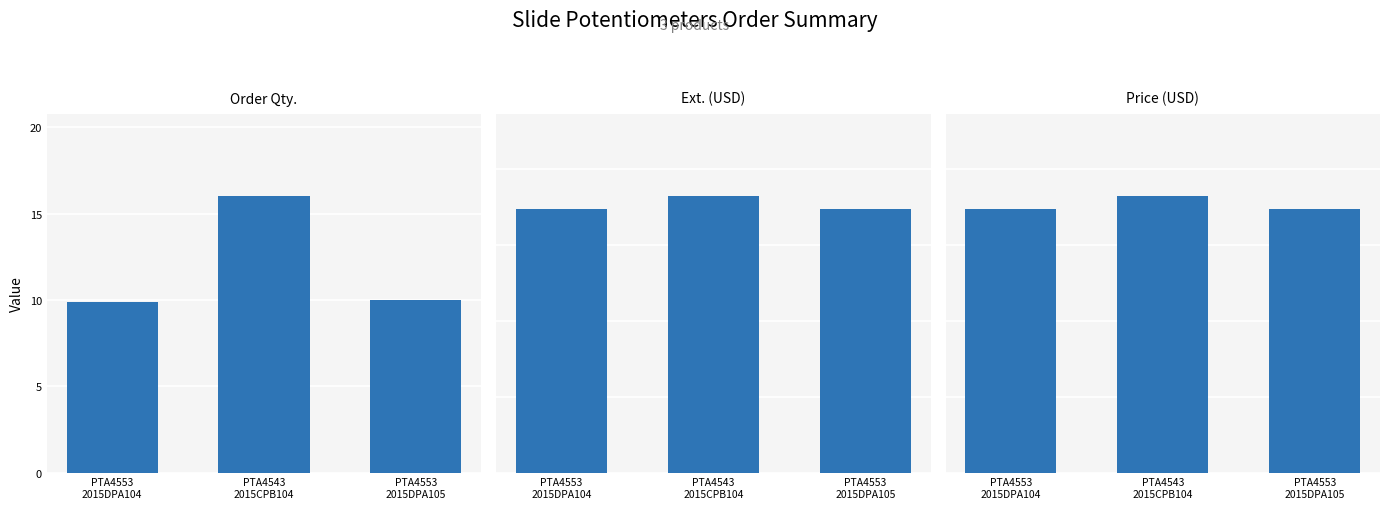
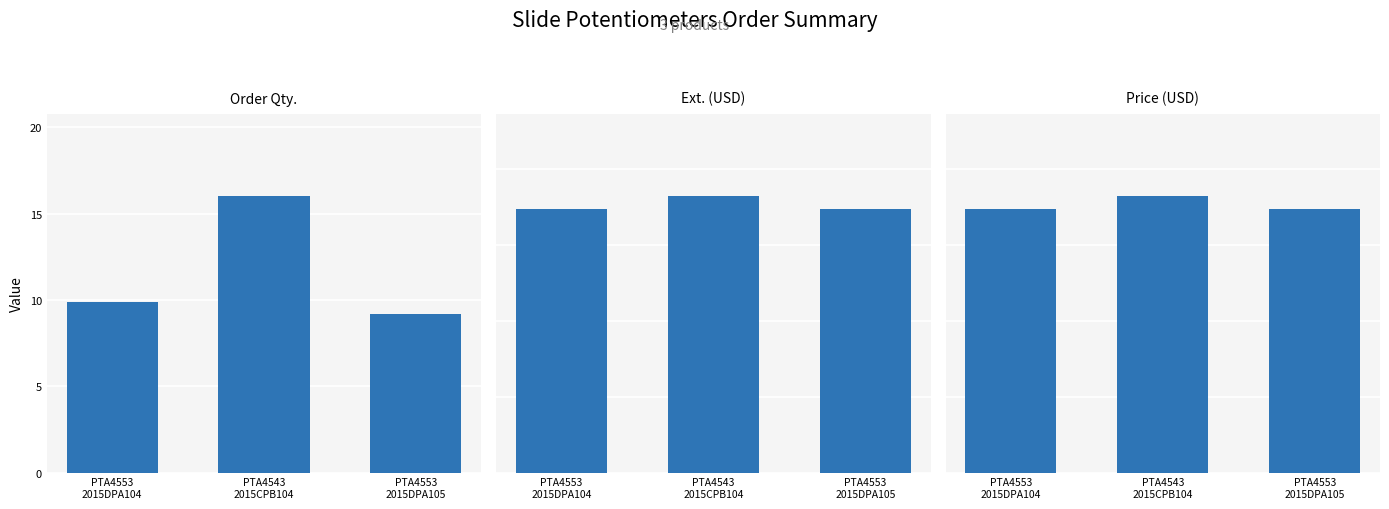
  {
    "Order Qty.": {
      "PTA4553 2015DPA104": 9.9,
      "PTA4543 2015CPB104": 16.0,
-     "PTA4553 2015DPA105": 10.0
+     "PTA4553 2015DPA105": 9.2
    }
  }
